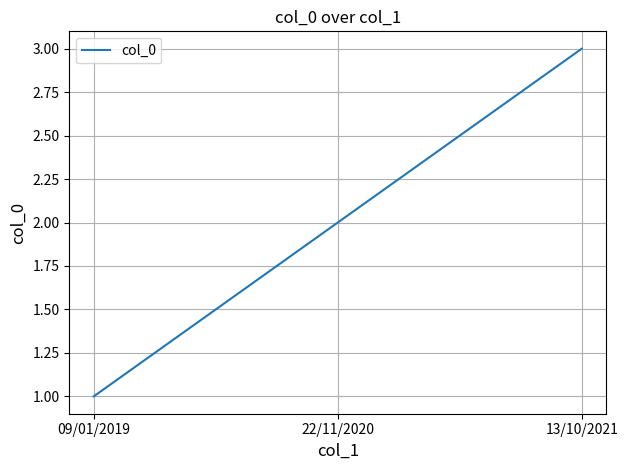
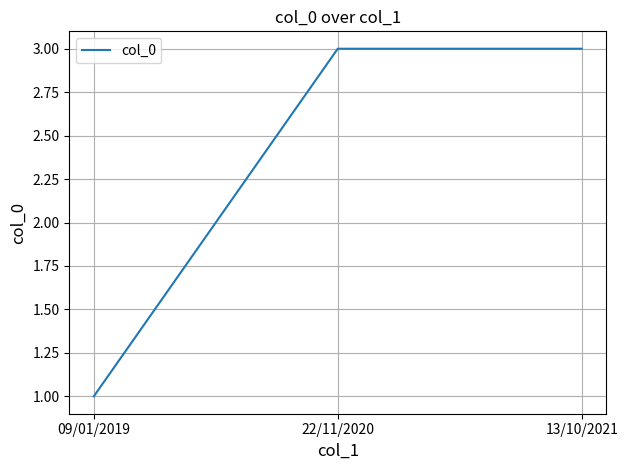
  {
    "09/01/2019": 1,
-   "22/11/2020": 2,
+   "22/11/2020": 3,
    "13/10/2021": 3
  }
